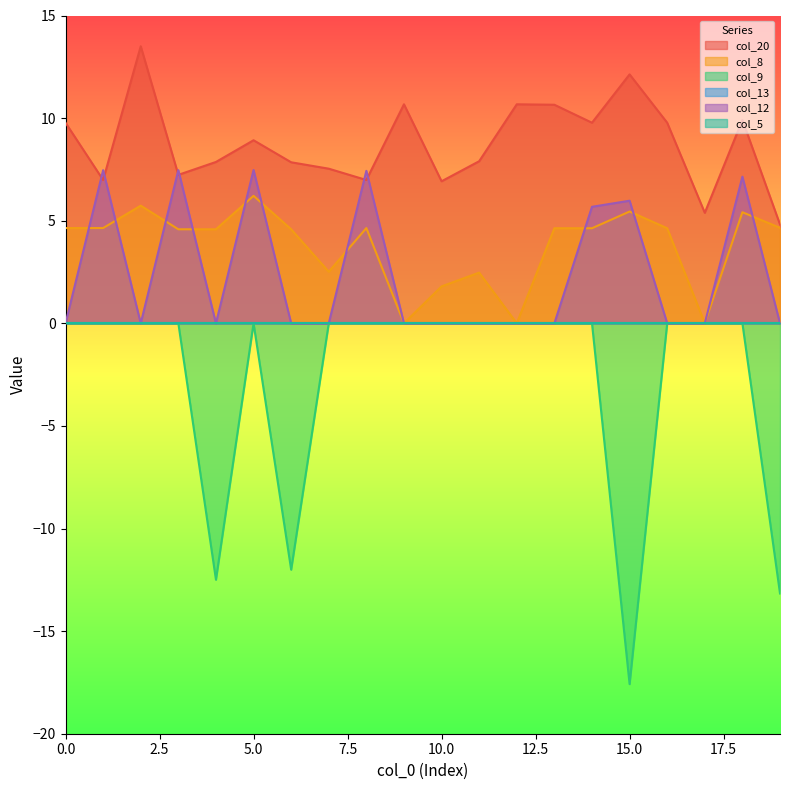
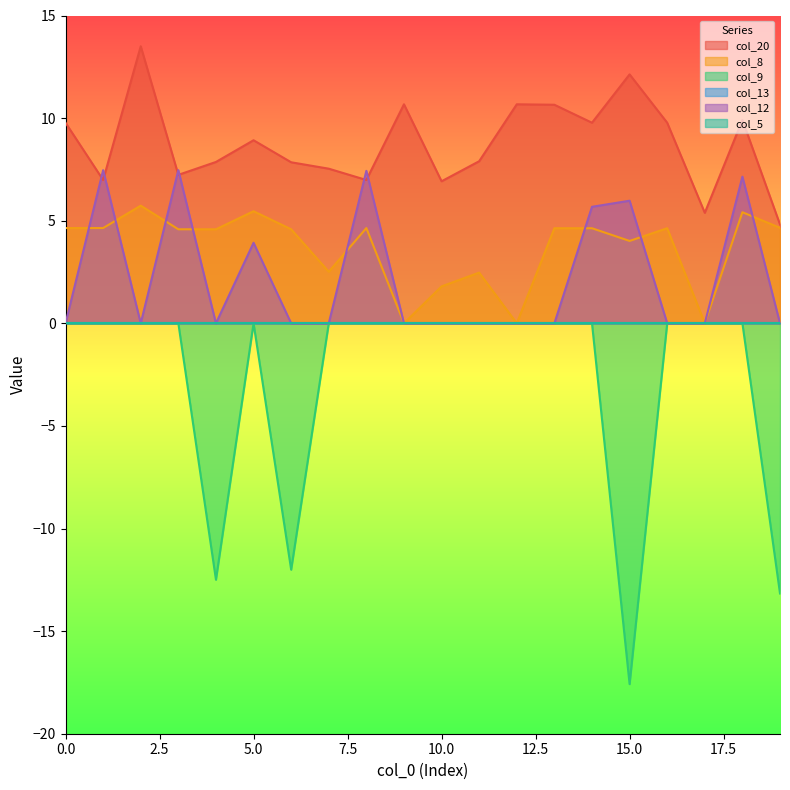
  {
    "col_20": {
      "0.0": 9.8,
      "5.0": 8.9,
      "10.0": 6.9,
      "15.0": 12.1
    },
    "col_8": {
      "0.0": 4.6,
-     "5.0": 6.2,
+     "5.0": 5.5,
      "10.0": 1.8,
-     "15.0": 5.4
+     "15.0": 4.0
    },
    "col_12": {
-     "5.0": 7.5,
+     "5.0": 3.9,
      "15.0": 6.0
    }
  }
